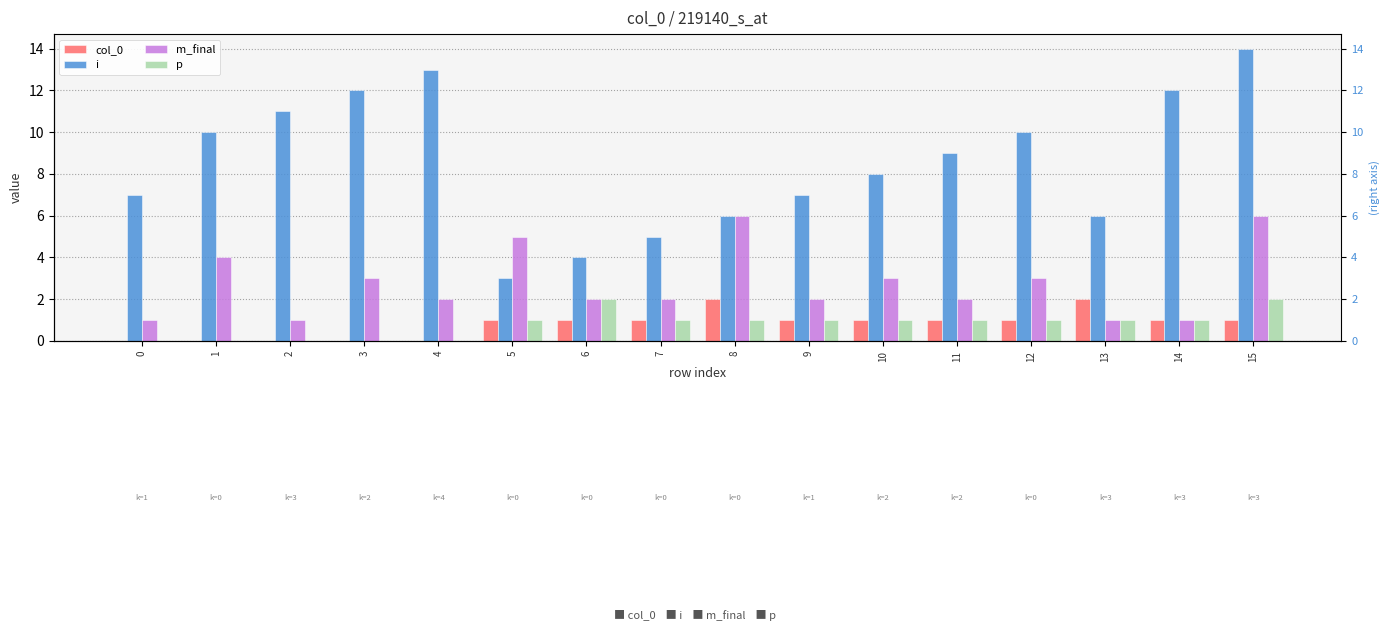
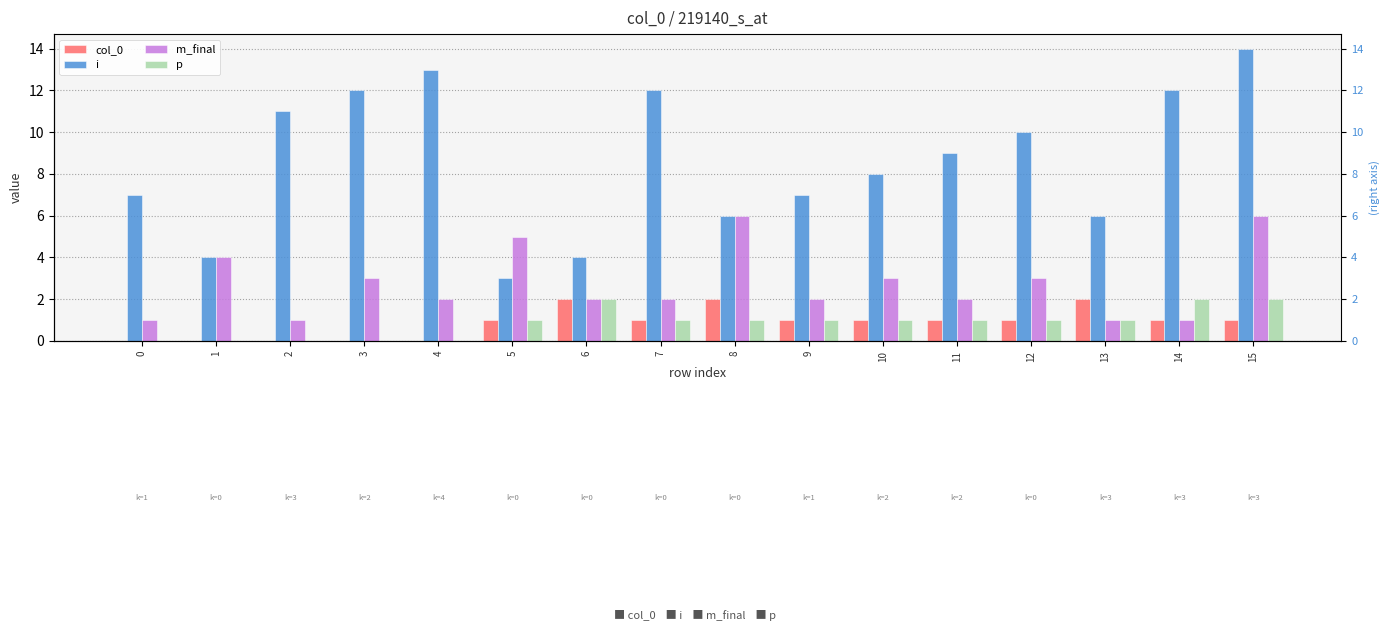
  {
    "col_0": {
      "0": 0,
      "1": 0,
      "2": 0,
      "3": 0,
      "4": 0,
      "5": 1,
-     "6": 1,
+     "6": 2,
      "7": 1,
      "8": 2,
      "9": 1,
      "10": 1,
      "11": 1,
      "12": 1,
      "13": 2,
      "14": 1,
      "15": 1
    },
    "i": {
      "0": 7,
-     "1": 10,
+     "1": 4,
      "2": 11,
      "3": 12,
      "4": 13,
      "5": 3,
      "6": 4,
-     "7": 5,
+     "7": 12,
      "8": 6,
      "9": 7,
      "10": 8,
      "11": 9,
      "12": 10,
      "13": 6,
      "14": 12,
      "15": 14
    },
    "m_final": {
      "0": 1,
      "1": 4,
      "2": 1,
      "3": 3,
      "4": 2,
      "5": 5,
      "6": 2,
      "7": 2,
      "8": 6,
      "9": 2,
      "10": 3,
      "11": 2,
      "12": 3,
      "13": 1,
      "14": 1,
      "15": 6
    },
    "p": {
      "0": 0,
      "1": 0,
      "2": 0,
      "3": 0,
      "4": 0,
      "5": 1,
      "6": 2,
      "7": 1,
      "8": 1,
      "9": 1,
      "10": 1,
      "11": 1,
      "12": 1,
      "13": 1,
-     "14": 1,
+     "14": 2,
      "15": 2
    }
  }
